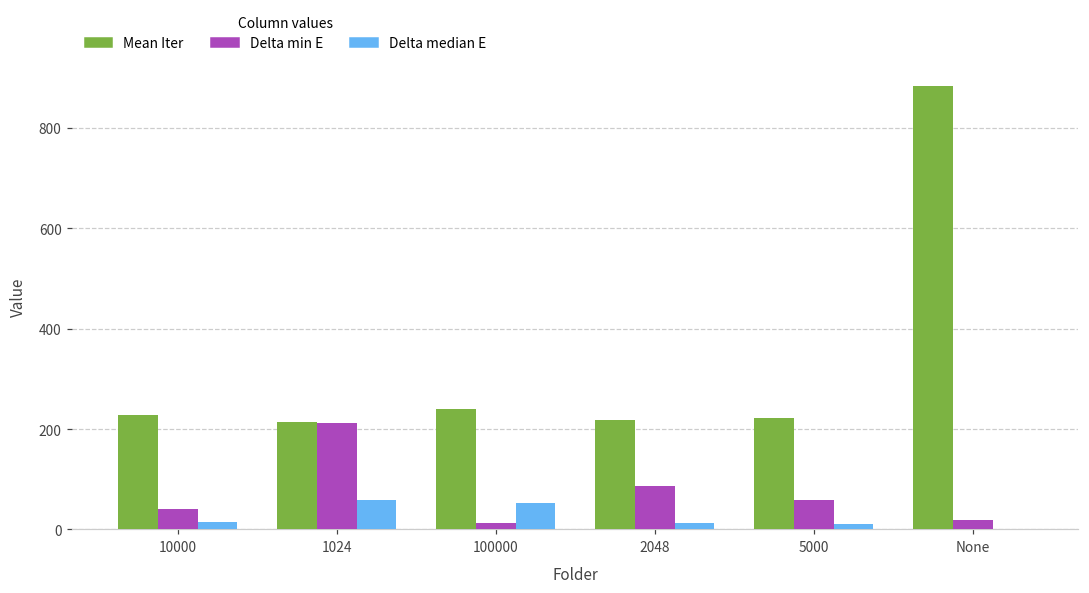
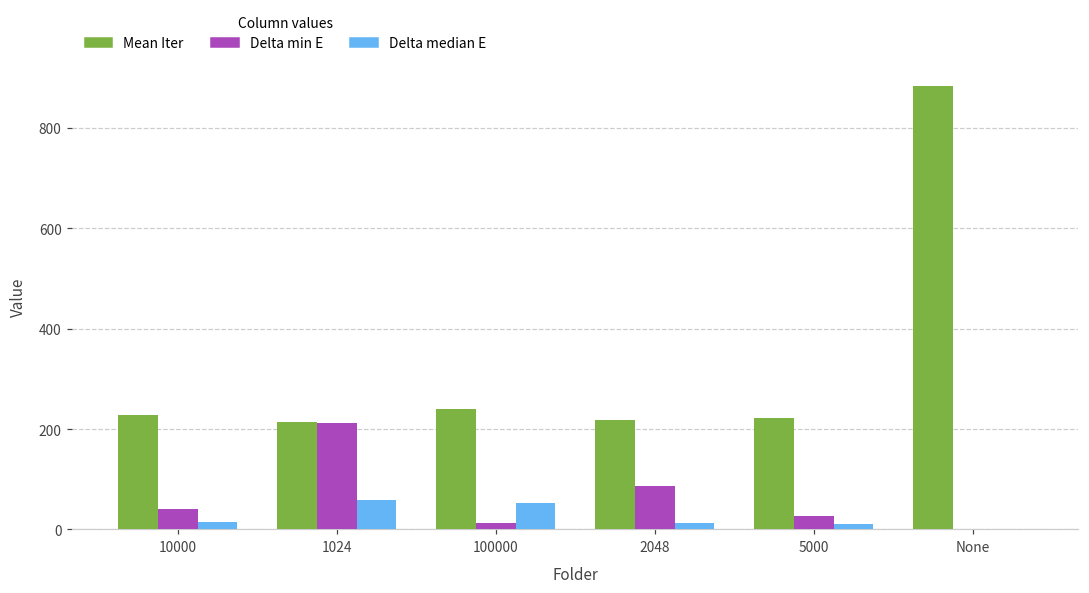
  {
    "Mean Iter": {
      "10000": 230,
      "1024": 220,
      "100000": 240,
      "2048": 220,
      "5000": 220,
      "None": 880
    },
    "Delta min E": {
      "10000": 40,
      "1024": 210,
      "100000": 10,
      "2048": 90,
-     "5000": 60,
-     "None": 20
+     "5000": 30,
+     "None": 0
    },
    "Delta median E": {
      "10000": 20,
      "1024": 60,
      "100000": 50,
      "2048": 10,
      "5000": 10
    }
  }
